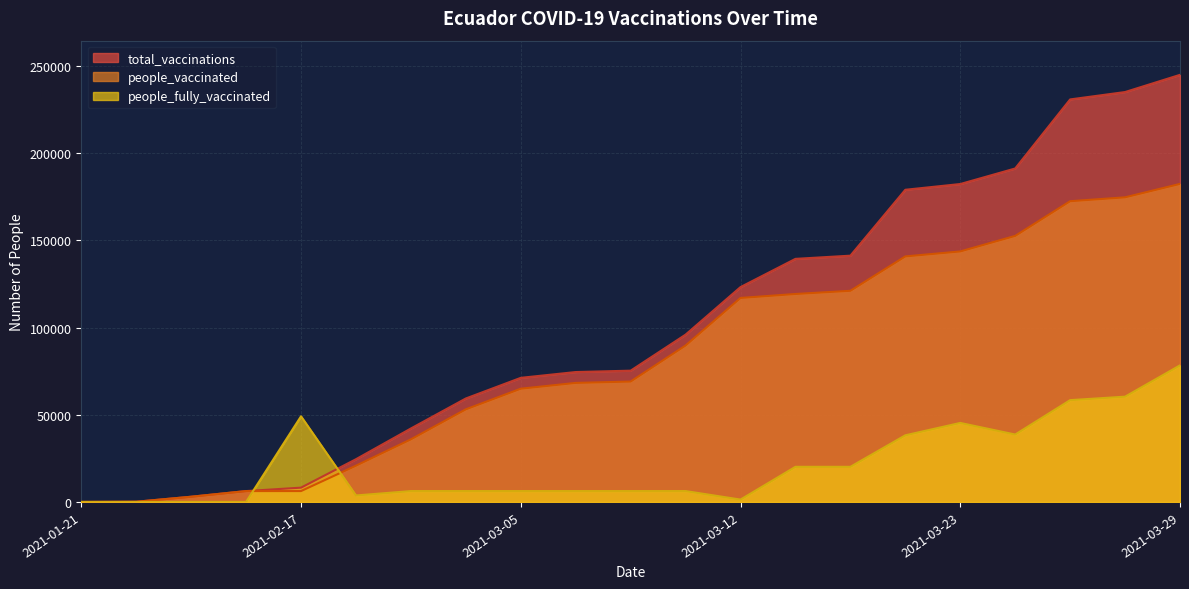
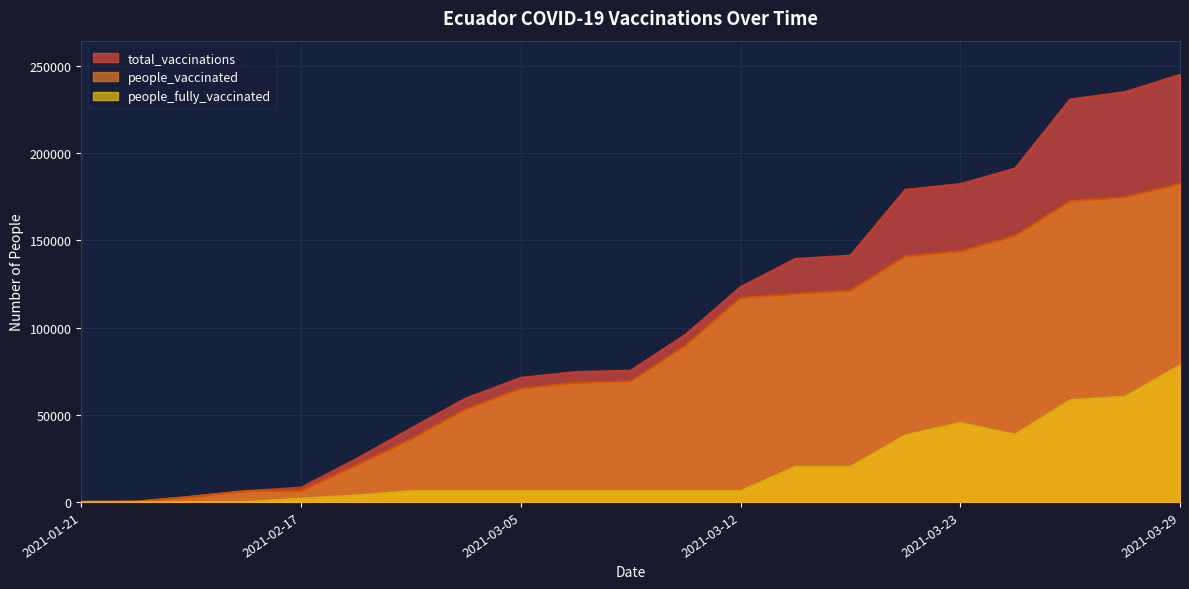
  {
    "people_fully_vaccinated": {
-     "2021-02-17": 49000,
+     "2021-02-17": 2000,
      "2021-03-05": 6000,
-     "2021-03-12": 1000,
+     "2021-03-12": 6000,
      "2021-03-23": 45000,
      "2021-03-29": 78000
    }
  }
